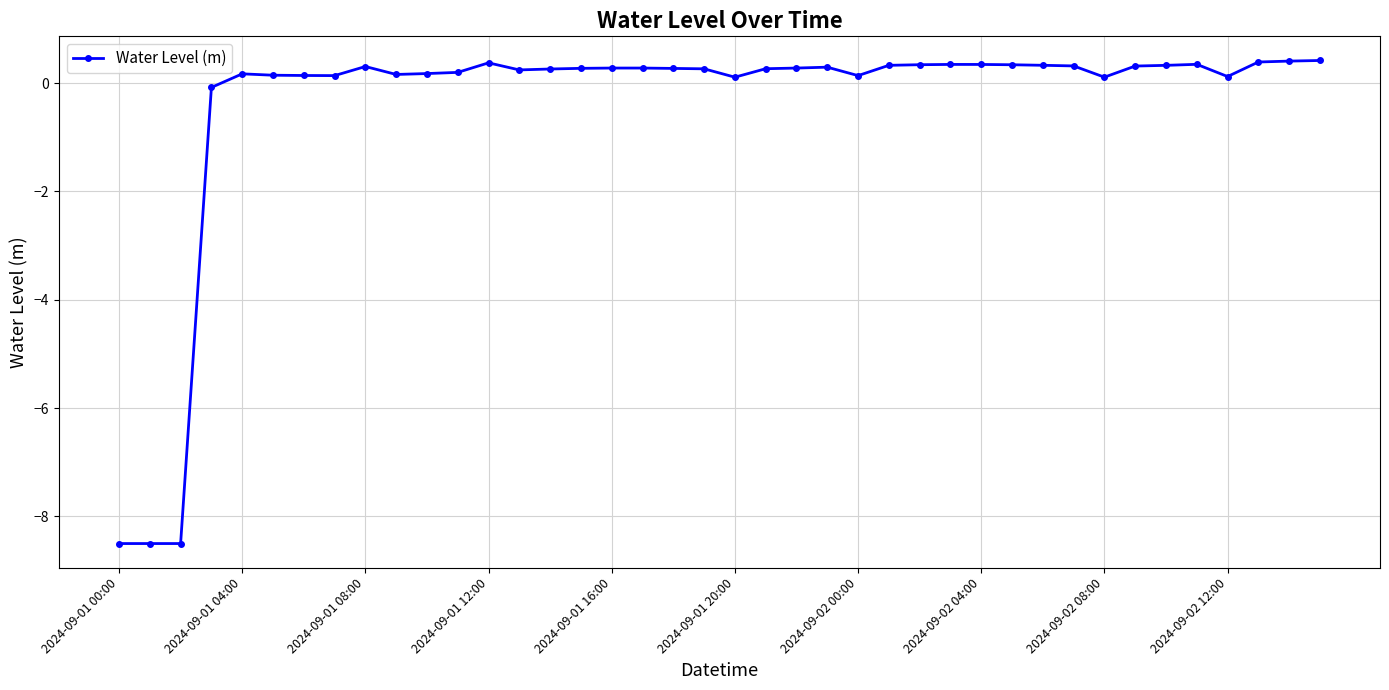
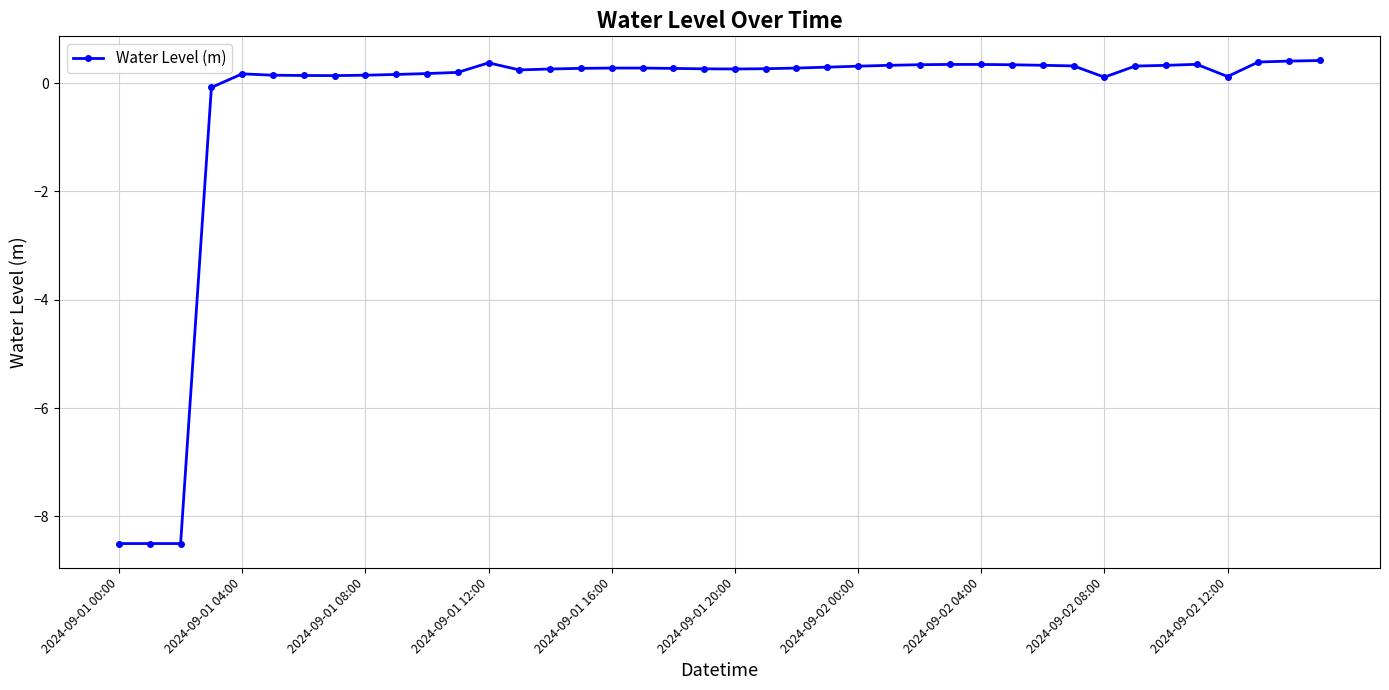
  {
    "2024-09-01 00:00": -8.5,
    "2024-09-01 04:00": 0.2,
-   "2024-09-01 08:00": 0.3,
+   "2024-09-01 08:00": 0.1,
    "2024-09-01 12:00": 0.4,
    "2024-09-01 16:00": 0.3,
-   "2024-09-01 20:00": 0.1,
-   "2024-09-02 00:00": 0.1,
+   "2024-09-01 20:00": 0.3,
+   "2024-09-02 00:00": 0.3,
    "2024-09-02 04:00": 0.3,
    "2024-09-02 08:00": 0.1,
    "2024-09-02 12:00": 0.1
  }
